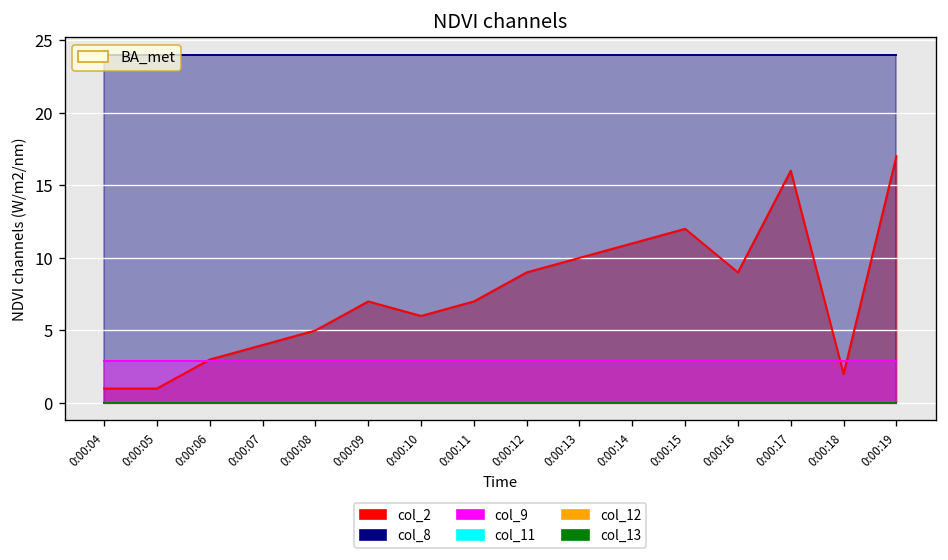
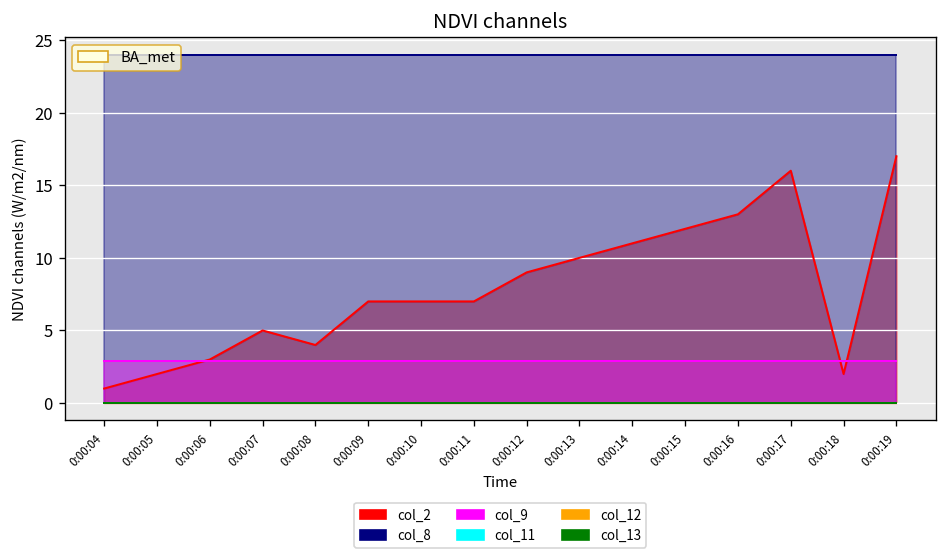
  {
    "col_2": {
      "0:00:04": 1,
-     "0:00:05": 1,
-     "0:00:07": 4,
-     "0:00:08": 5,
+     "0:00:05": 2,
+     "0:00:07": 5,
+     "0:00:08": 4,
      "0:00:09": 7,
-     "0:00:10": 6,
+     "0:00:10": 7,
      "0:00:11": 7,
      "0:00:12": 9,
      "0:00:13": 10,
      "0:00:14": 11,
      "0:00:15": 12,
-     "0:00:16": 9,
+     "0:00:16": 13,
      "0:00:17": 16,
      "0:00:18": 2,
      "0:00:19": 17
    },
    "col_8": {
      "0:00:04": 24,
      "0:00:05": 24,
      "0:00:06": 24,
      "0:00:07": 24,
      "0:00:08": 24,
      "0:00:09": 24,
      "0:00:10": 24,
      "0:00:11": 24,
      "0:00:12": 24,
      "0:00:13": 24,
      "0:00:14": 24,
      "0:00:15": 24,
      "0:00:16": 24,
      "0:00:17": 24,
      "0:00:18": 24,
      "0:00:19": 24
    },
    "col_9": {
      "0:00:04": 3,
      "0:00:05": 3,
      "0:00:07": 3,
      "0:00:08": 3,
      "0:00:09": 3,
      "0:00:10": 3,
      "0:00:11": 3,
      "0:00:12": 3,
      "0:00:13": 3,
      "0:00:14": 3,
      "0:00:15": 3,
      "0:00:16": 3,
      "0:00:17": 3,
      "0:00:18": 3,
      "0:00:19": 3
    },
    "col_13": {
      "0:00:04": 0,
      "0:00:05": 0,
      "0:00:06": 0,
      "0:00:07": 0,
      "0:00:08": 0,
      "0:00:09": 0,
      "0:00:10": 0,
      "0:00:11": 0,
      "0:00:12": 0,
      "0:00:13": 0,
      "0:00:14": 0,
      "0:00:15": 0,
      "0:00:16": 0,
      "0:00:17": 0,
      "0:00:18": 0,
      "0:00:19": 0
    }
  }
